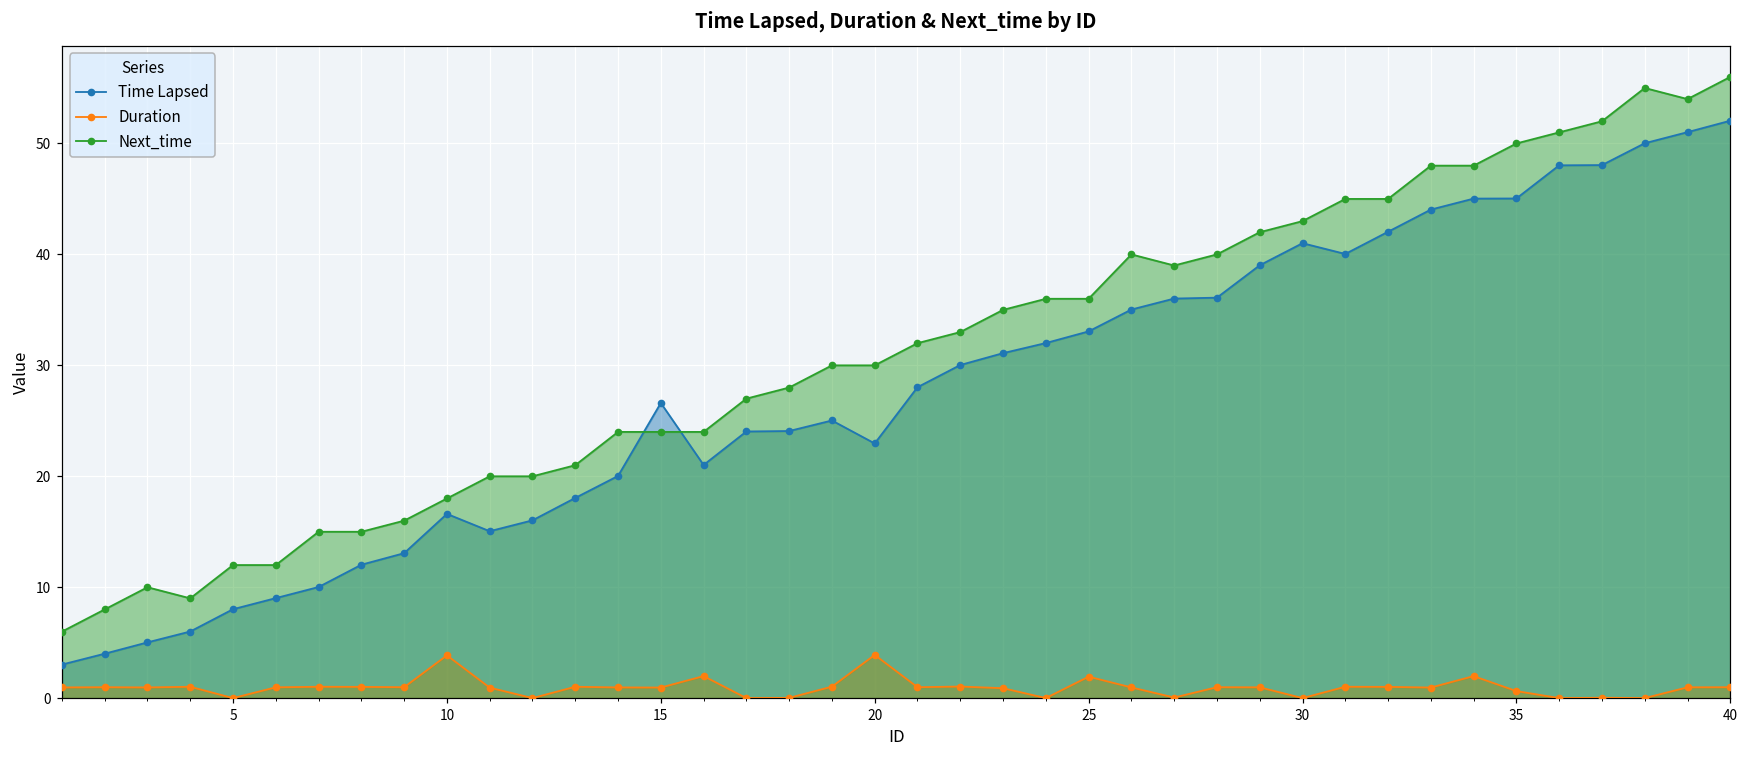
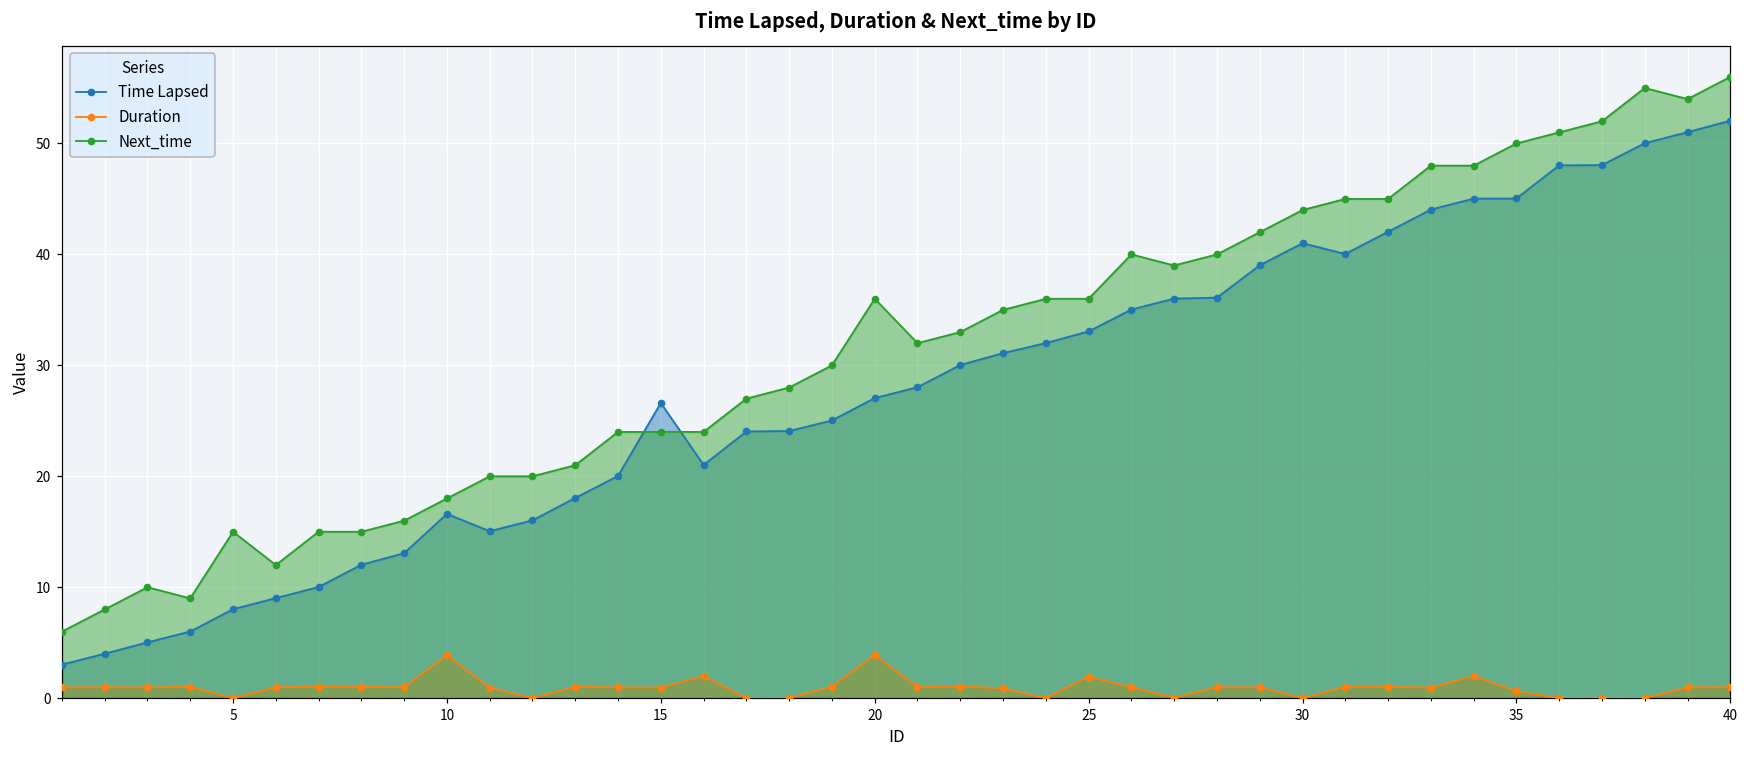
  {
    "Time Lapsed": {
      "5": 8.0,
      "10": 16.6,
      "15": 26.6,
-     "20": 23.0,
+     "20": 27.1,
      "25": 33.1,
      "30": 41.0,
      "35": 45.0,
      "40": 52.1
    },
    "Duration": {
      "5": 0.0,
      "10": 3.9,
      "15": 1.0,
      "20": 3.9,
      "25": 1.9,
      "30": 0.0,
      "35": 0.6,
      "40": 1.0
    },
    "Next_time": {
-     "5": 12,
+     "5": 15,
      "10": 18,
      "15": 24,
-     "20": 30,
+     "20": 36,
      "25": 36,
-     "30": 43,
+     "30": 44,
      "35": 50,
      "40": 56
    }
  }
